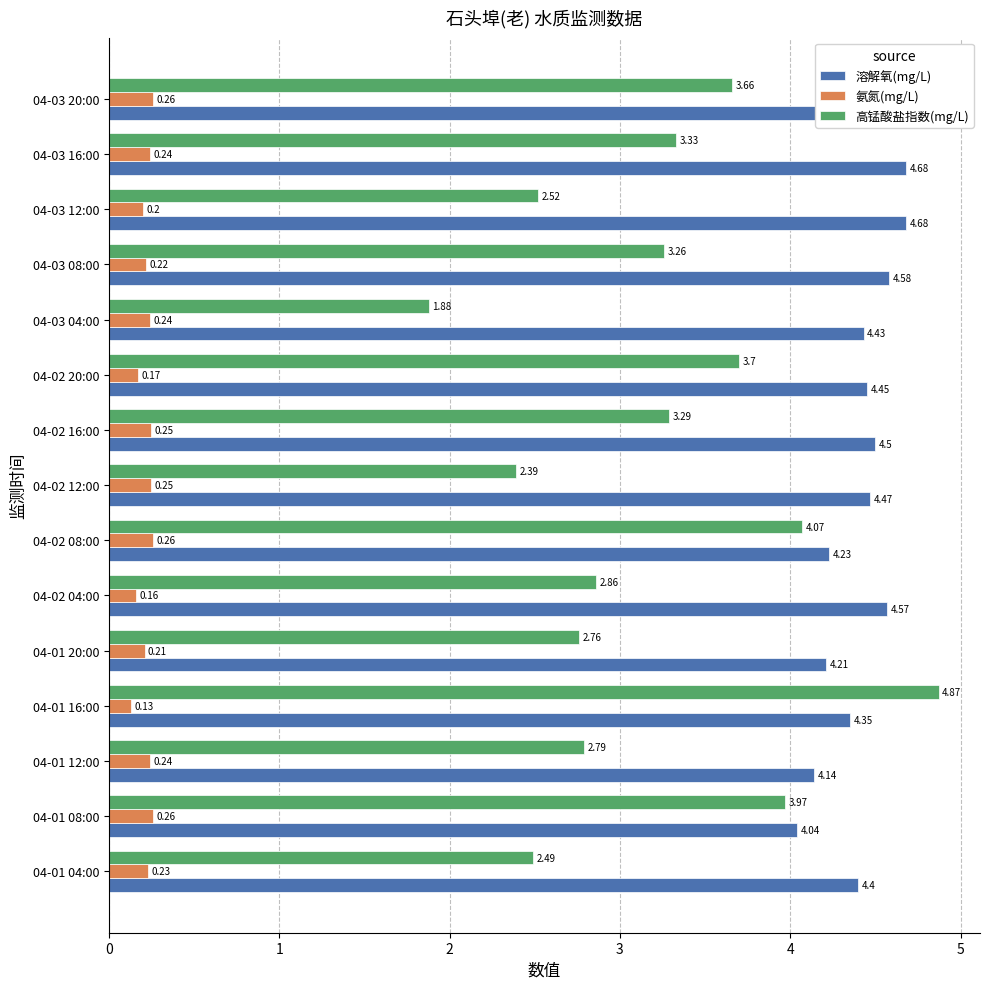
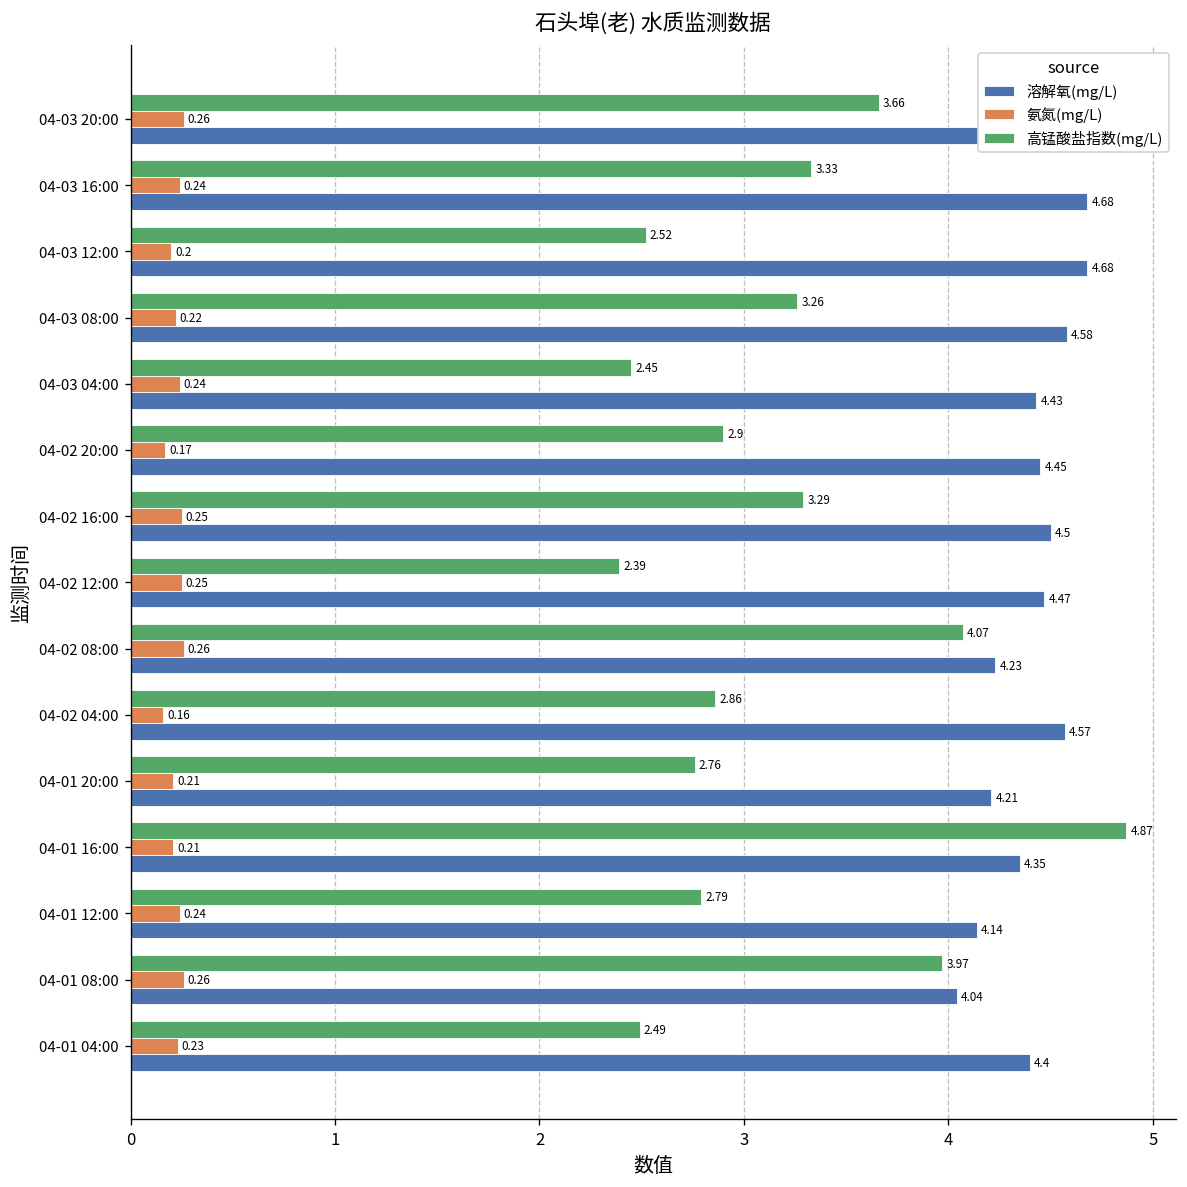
  {
    "溶解氧(mg/L)": {
      "04-03 16:00": 4.68,
      "04-03 12:00": 4.68,
      "04-03 08:00": 4.58,
      "04-03 04:00": 4.43,
      "04-02 20:00": 4.45,
      "04-02 16:00": 4.5,
      "04-02 12:00": 4.47,
      "04-02 08:00": 4.23,
      "04-02 04:00": 4.57,
      "04-01 20:00": 4.21,
      "04-01 16:00": 4.35,
      "04-01 12:00": 4.14,
      "04-01 08:00": 4.04,
      "04-01 04:00": 4.4
    },
    "氨氮(mg/L)": {
      "04-03 20:00": 0.26,
      "04-03 16:00": 0.24,
      "04-03 12:00": 0.2,
      "04-03 08:00": 0.22,
      "04-03 04:00": 0.24,
      "04-02 20:00": 0.17,
      "04-02 16:00": 0.25,
      "04-02 12:00": 0.25,
      "04-02 08:00": 0.26,
      "04-02 04:00": 0.16,
      "04-01 20:00": 0.21,
-     "04-01 16:00": 0.13,
+     "04-01 16:00": 0.21,
      "04-01 12:00": 0.24,
      "04-01 08:00": 0.26,
      "04-01 04:00": 0.23
    },
    "高锰酸盐指数(mg/L)": {
      "04-03 20:00": 3.66,
      "04-03 16:00": 3.33,
      "04-03 12:00": 2.52,
      "04-03 08:00": 3.26,
-     "04-03 04:00": 1.88,
-     "04-02 20:00": 3.7,
+     "04-03 04:00": 2.45,
+     "04-02 20:00": 2.9,
      "04-02 16:00": 3.29,
      "04-02 12:00": 2.39,
      "04-02 08:00": 4.07,
      "04-02 04:00": 2.86,
      "04-01 20:00": 2.76,
      "04-01 16:00": 4.87,
      "04-01 12:00": 2.79,
      "04-01 08:00": 3.97,
      "04-01 04:00": 2.49
    }
  }
